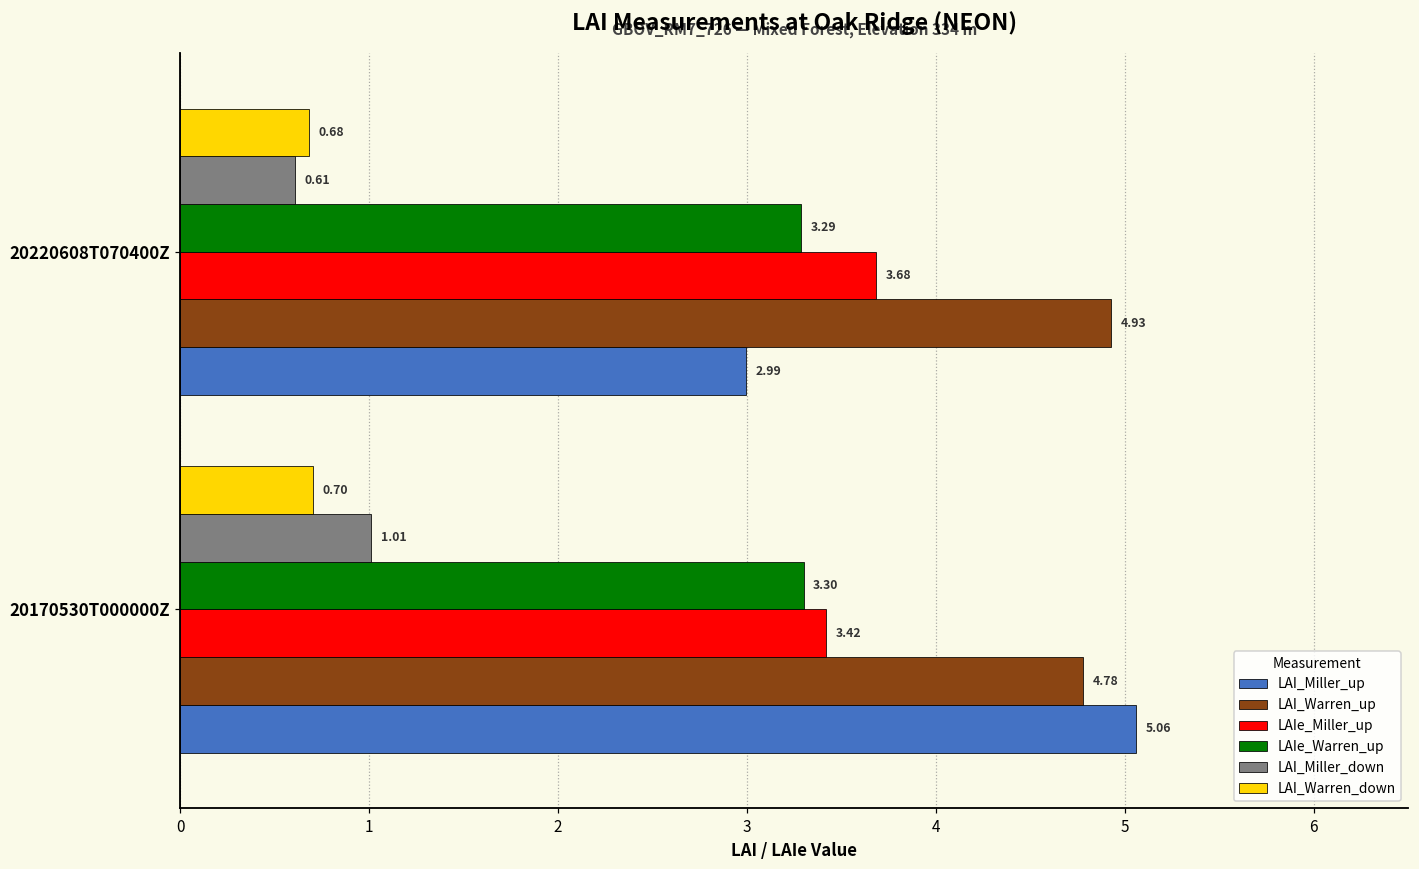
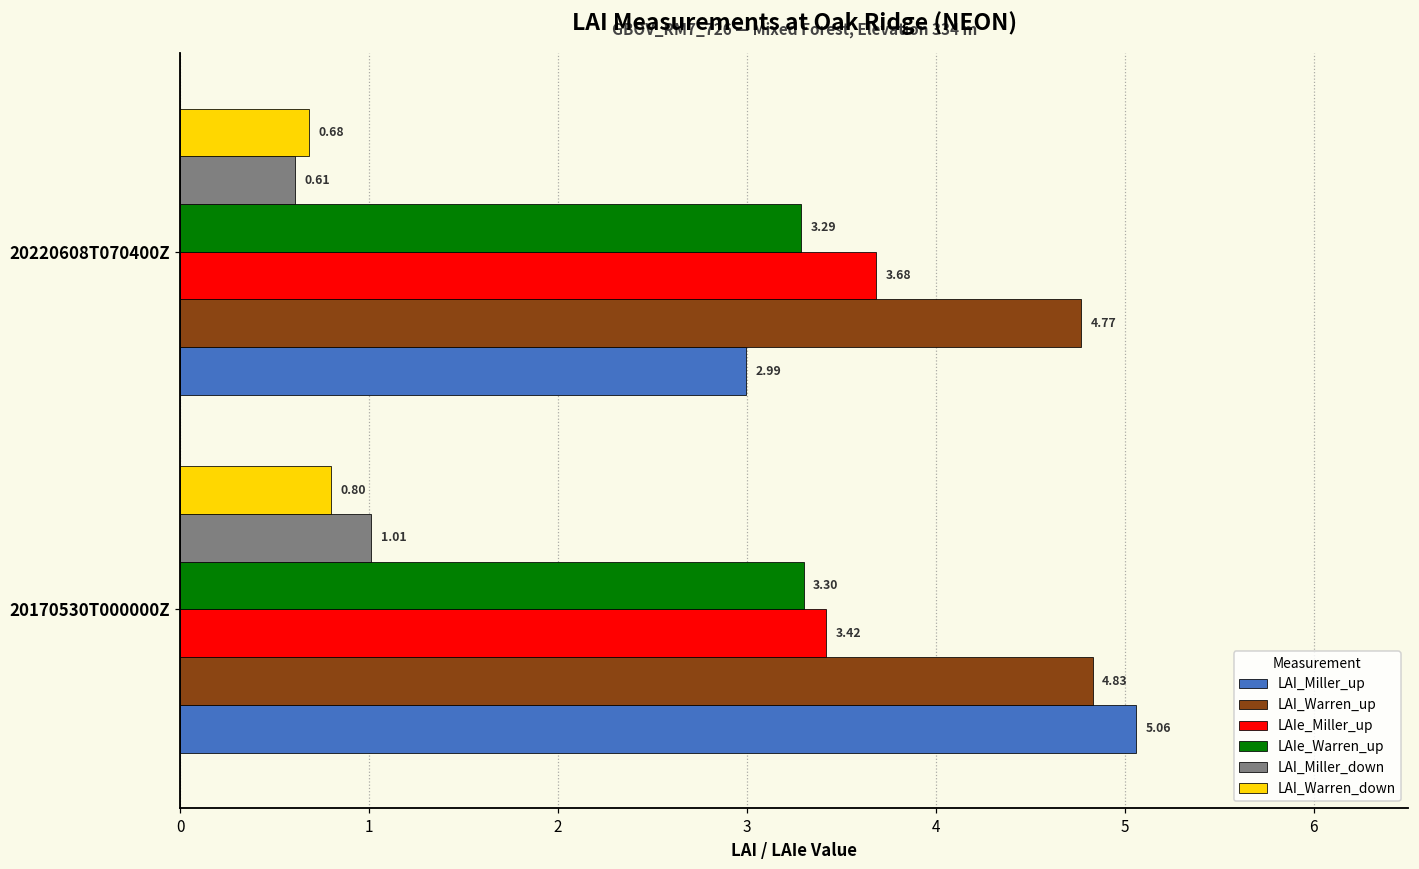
  {
    "LAI_Miller_up": {
      "20220608T070400Z": 2.99,
      "20170530T000000Z": 5.06
    },
    "LAI_Warren_up": {
-     "20220608T070400Z": 4.93,
-     "20170530T000000Z": 4.78
+     "20220608T070400Z": 4.77,
+     "20170530T000000Z": 4.83
    },
    "LAIe_Miller_up": {
      "20220608T070400Z": 3.68,
      "20170530T000000Z": 3.42
    },
    "LAIe_Warren_up": {
      "20220608T070400Z": 3.29,
      "20170530T000000Z": 3.30
    },
    "LAI_Miller_down": {
      "20220608T070400Z": 0.61,
      "20170530T000000Z": 1.01
    },
    "LAI_Warren_down": {
      "20220608T070400Z": 0.68,
-     "20170530T000000Z": 0.70
+     "20170530T000000Z": 0.80
    }
  }
